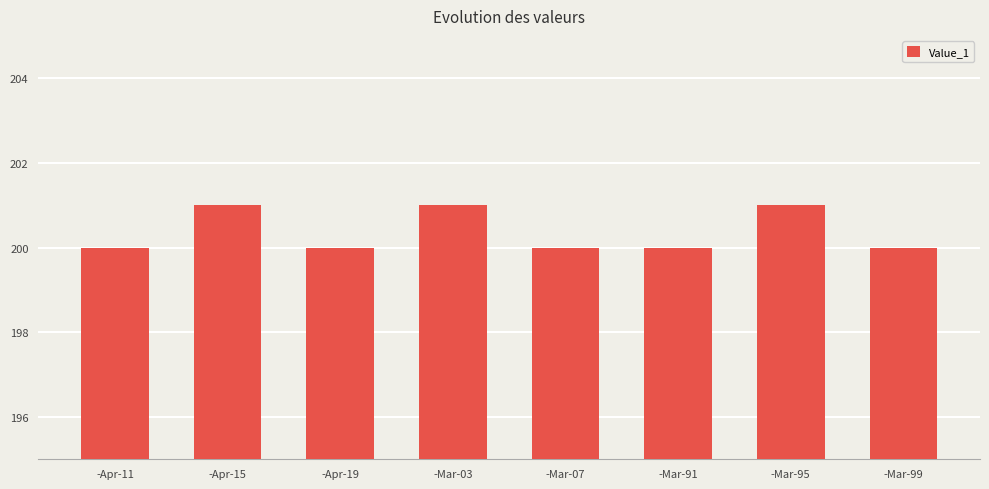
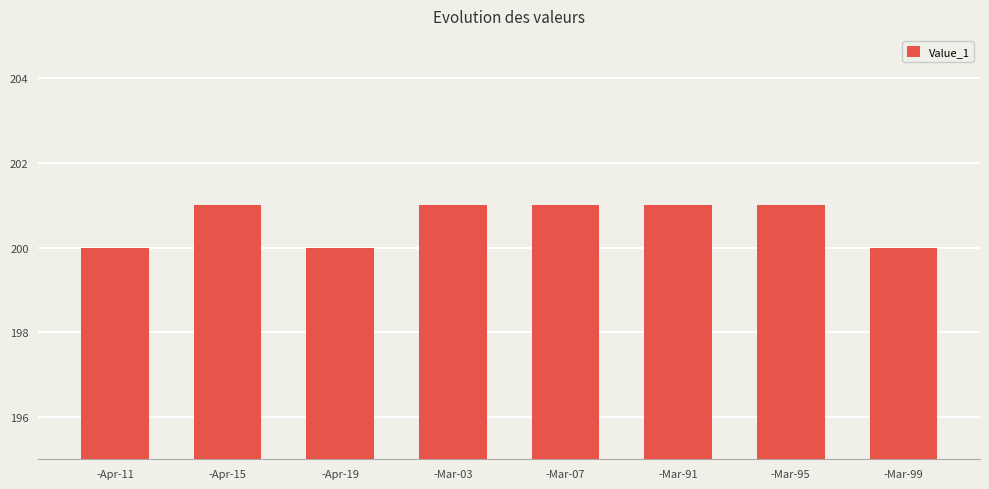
  {
    "-Apr-11": 200,
    "-Apr-15": 201,
    "-Apr-19": 200,
    "-Mar-03": 201,
-   "-Mar-07": 200,
-   "-Mar-91": 200,
+   "-Mar-07": 201,
+   "-Mar-91": 201,
    "-Mar-95": 201,
    "-Mar-99": 200
  }
